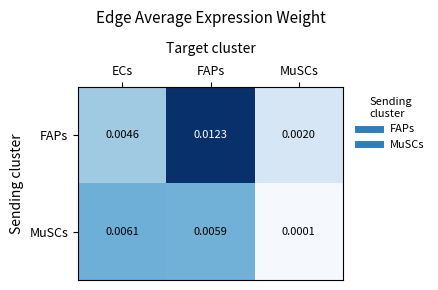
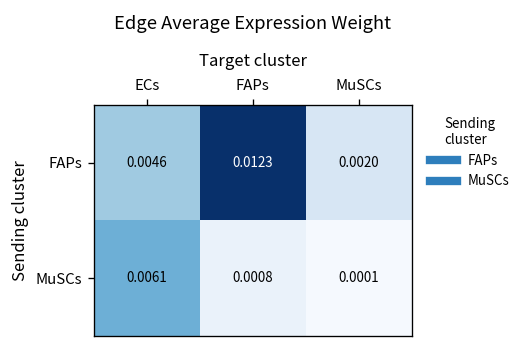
  {
    "FAPs": {
      "ECs": 0.0046,
      "FAPs": 0.0123,
      "MuSCs": 0.0020
    },
    "MuSCs": {
      "ECs": 0.0061,
-     "FAPs": 0.0059,
+     "FAPs": 0.0008,
      "MuSCs": 0.0001
    }
  }
